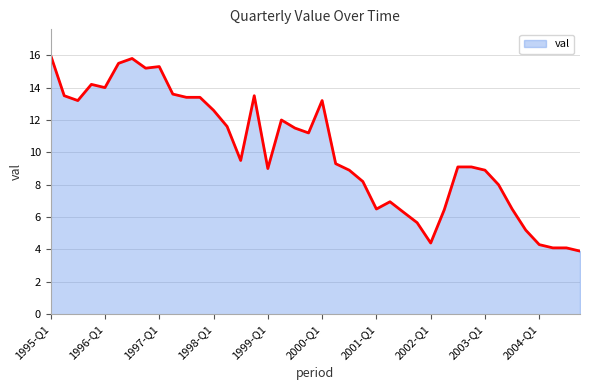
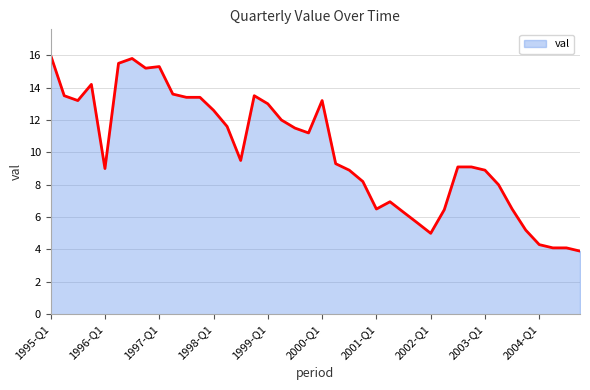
  {
    "1995-Q1": 16.0,
-   "1996-Q1": 14,
+   "1996-Q1": 9,
    "1997-Q1": 15.3,
    "1998-Q1": 12.6,
-   "1999-Q1": 9,
+   "1999-Q1": 13,
    "2000-Q1": 13.2,
    "2001-Q1": 6.5,
-   "2002-Q1": 4.4,
+   "2002-Q1": 5.0,
    "2003-Q1": 8.9,
    "2004-Q1": 4.3
  }
